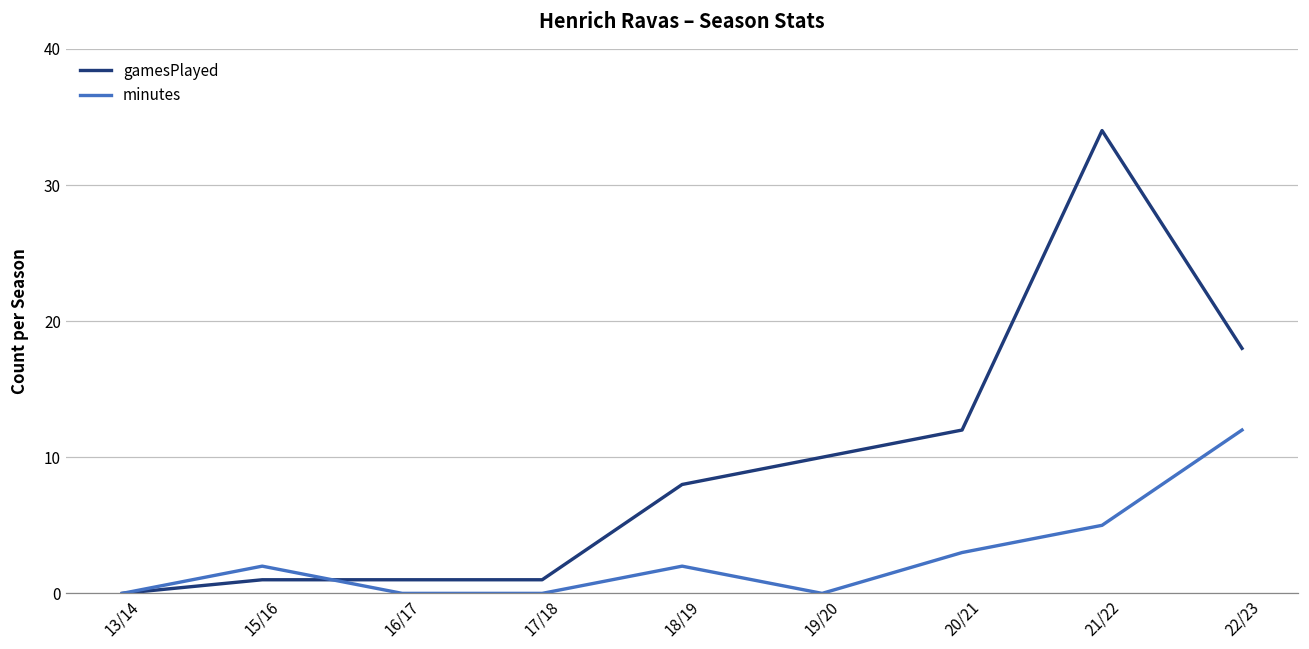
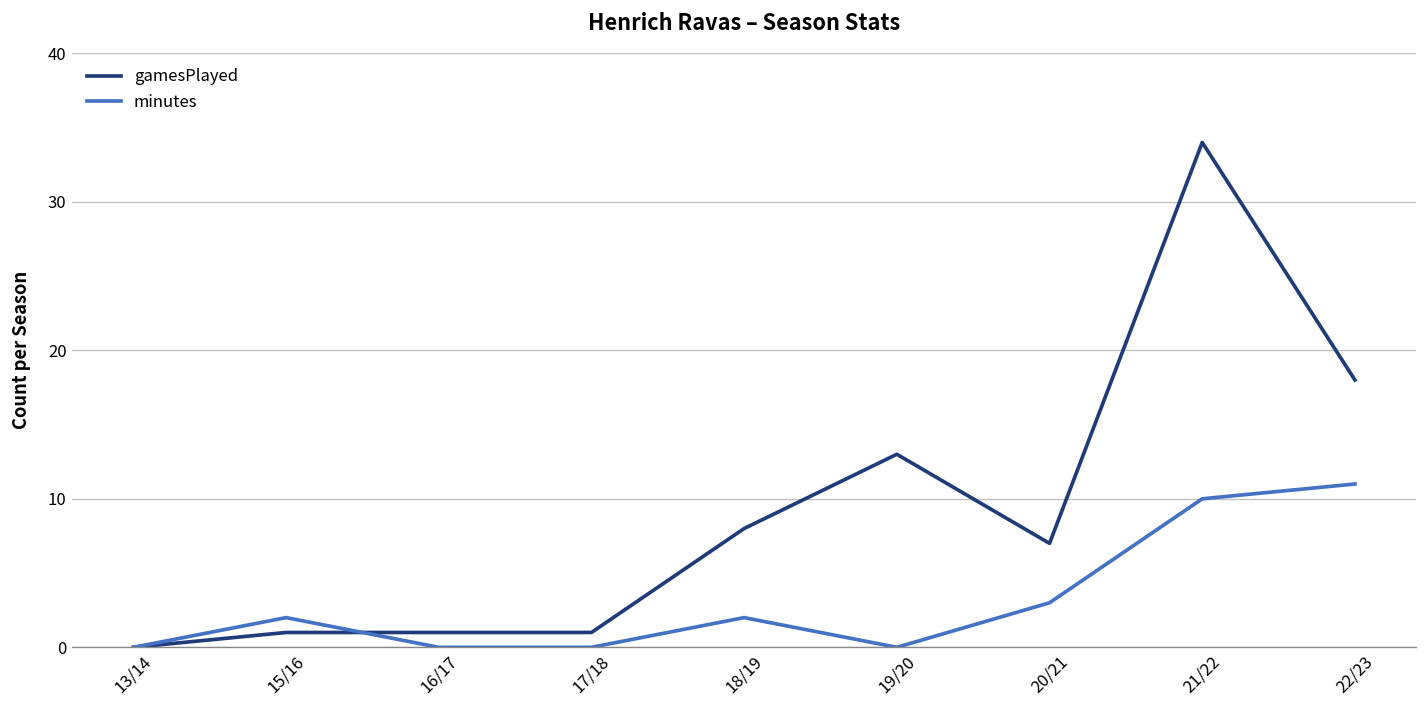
  {
    "gamesPlayed": {
      "15/16": 1,
      "16/17": 1,
      "17/18": 1,
      "18/19": 8,
-     "19/20": 10,
-     "20/21": 12,
+     "19/20": 13,
+     "20/21": 7,
      "21/22": 34,
      "22/23": 18
    },
    "minutes": {
      "15/16": 2,
      "16/17": 0,
      "17/18": 0,
      "18/19": 2,
      "19/20": 0,
      "20/21": 3,
-     "21/22": 5,
-     "22/23": 12
+     "21/22": 10,
+     "22/23": 11
    }
  }
